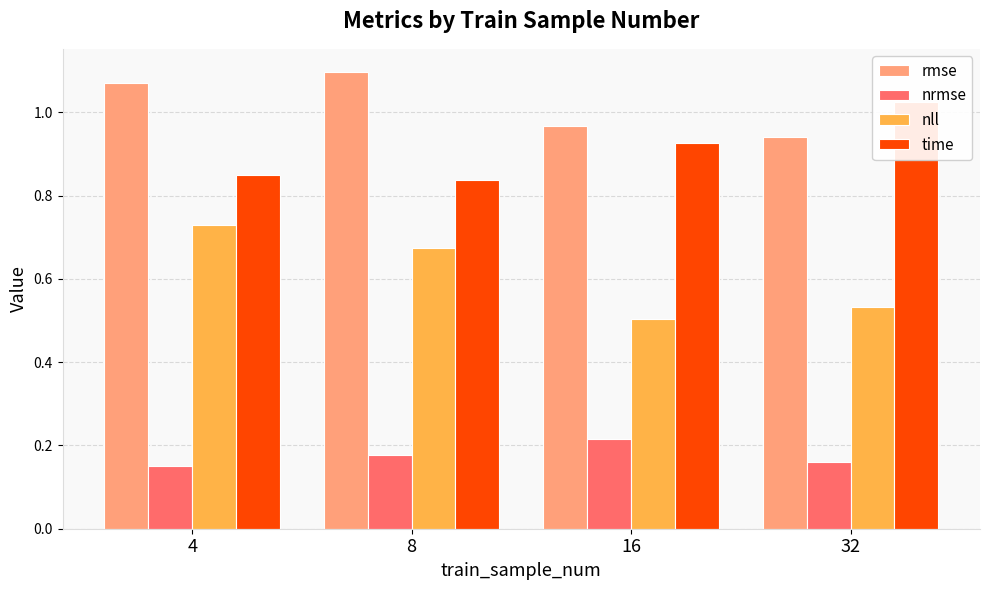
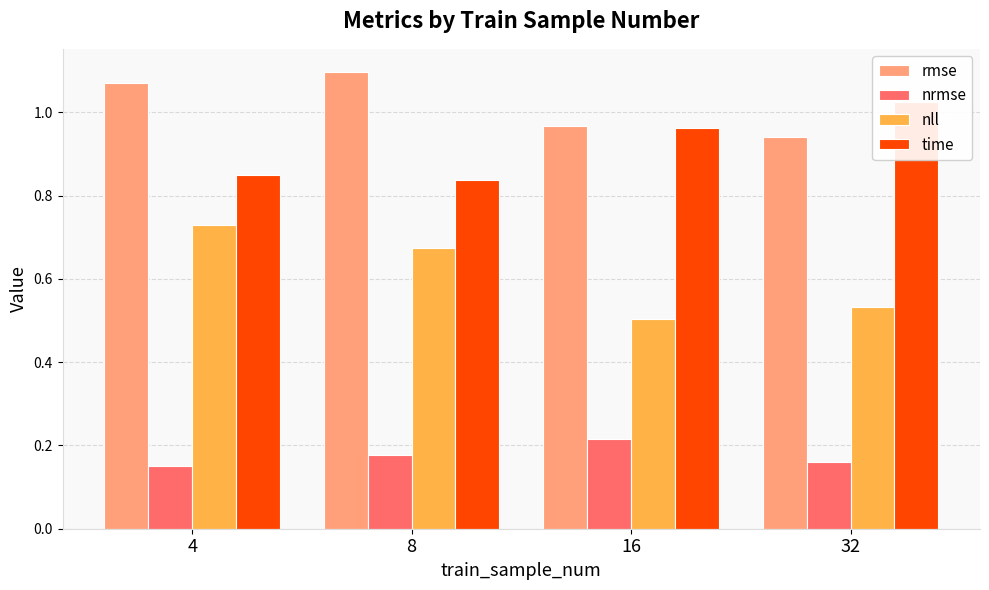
  {
    "time": {
      "4": 0.85,
      "8": 0.84,
-     "16": 0.93
+     "16": 0.96
    }
  }
